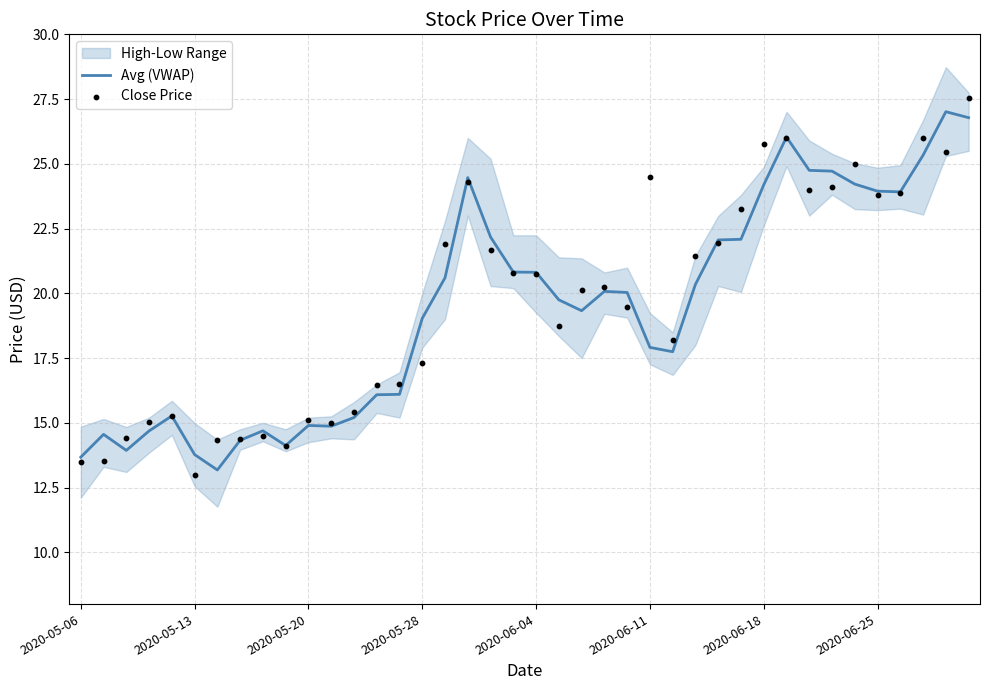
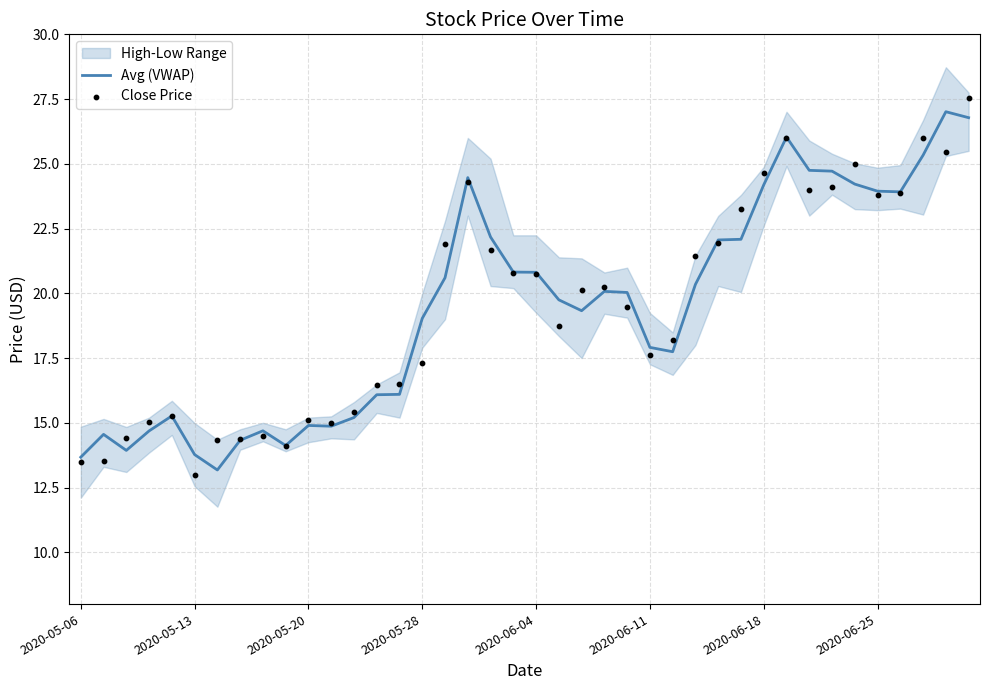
  {
    "Close Price": {
-     "2020-06-11": 24.5,
-     "2020-06-18": 25.8
+     "2020-06-11": 17.6,
+     "2020-06-18": 24.6
    }
  }
